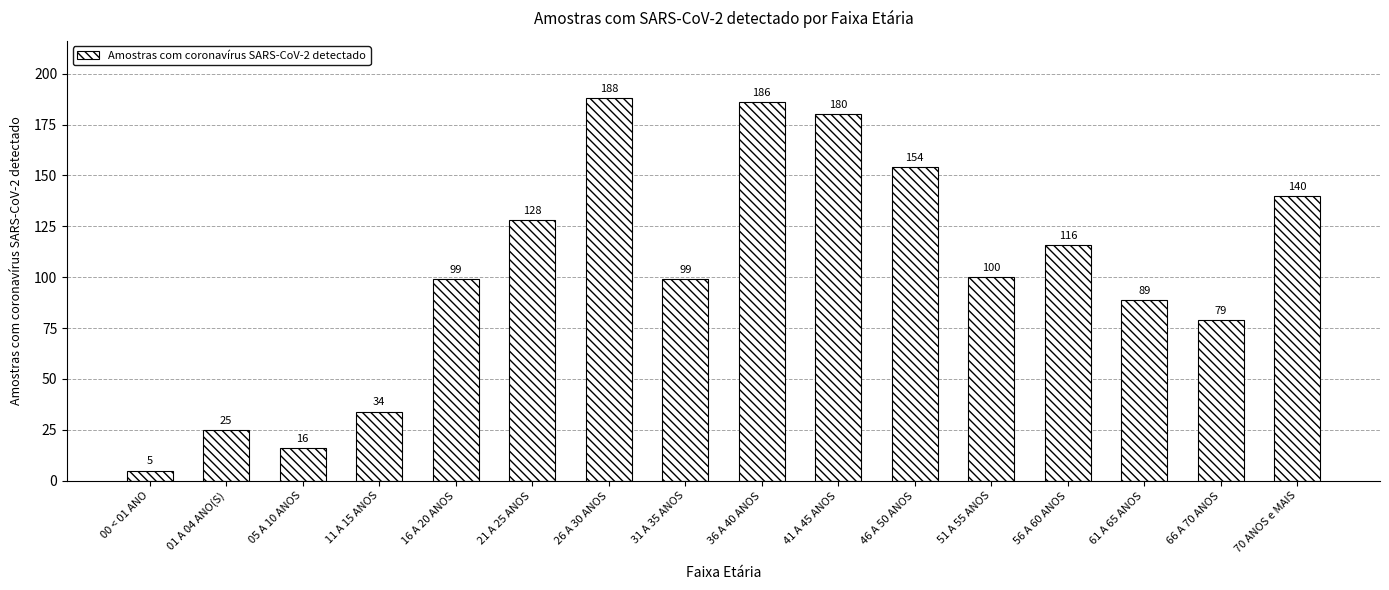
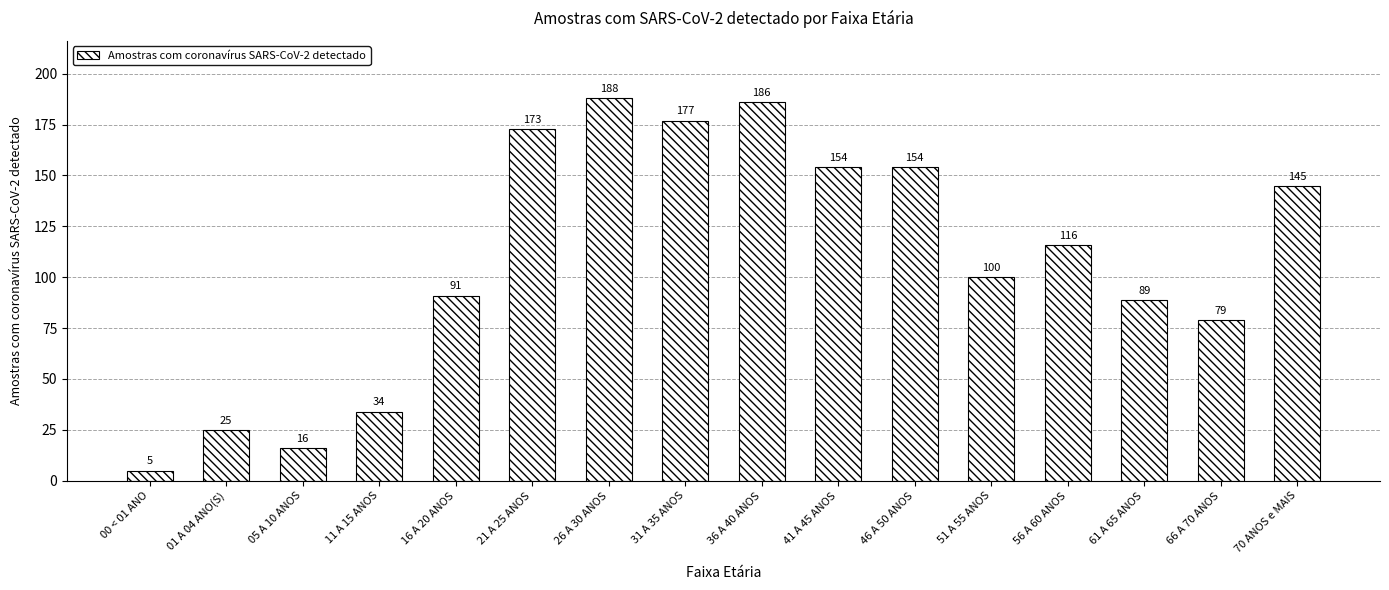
  {
    "00 < 01 ANO": 5,
    "01 A 04 ANO(S)": 25,
    "05 A 10 ANOS": 16,
    "11 A 15 ANOS": 34,
-   "16 A 20 ANOS": 99,
-   "21 A 25 ANOS": 128,
+   "16 A 20 ANOS": 91,
+   "21 A 25 ANOS": 173,
    "26 A 30 ANOS": 188,
-   "31 A 35 ANOS": 99,
+   "31 A 35 ANOS": 177,
    "36 A 40 ANOS": 186,
-   "41 A 45 ANOS": 180,
+   "41 A 45 ANOS": 154,
    "46 A 50 ANOS": 154,
    "51 A 55 ANOS": 100,
    "56 A 60 ANOS": 116,
    "61 A 65 ANOS": 89,
    "66 A 70 ANOS": 79,
-   "70 ANOS e MAIS": 140
+   "70 ANOS e MAIS": 145
  }
